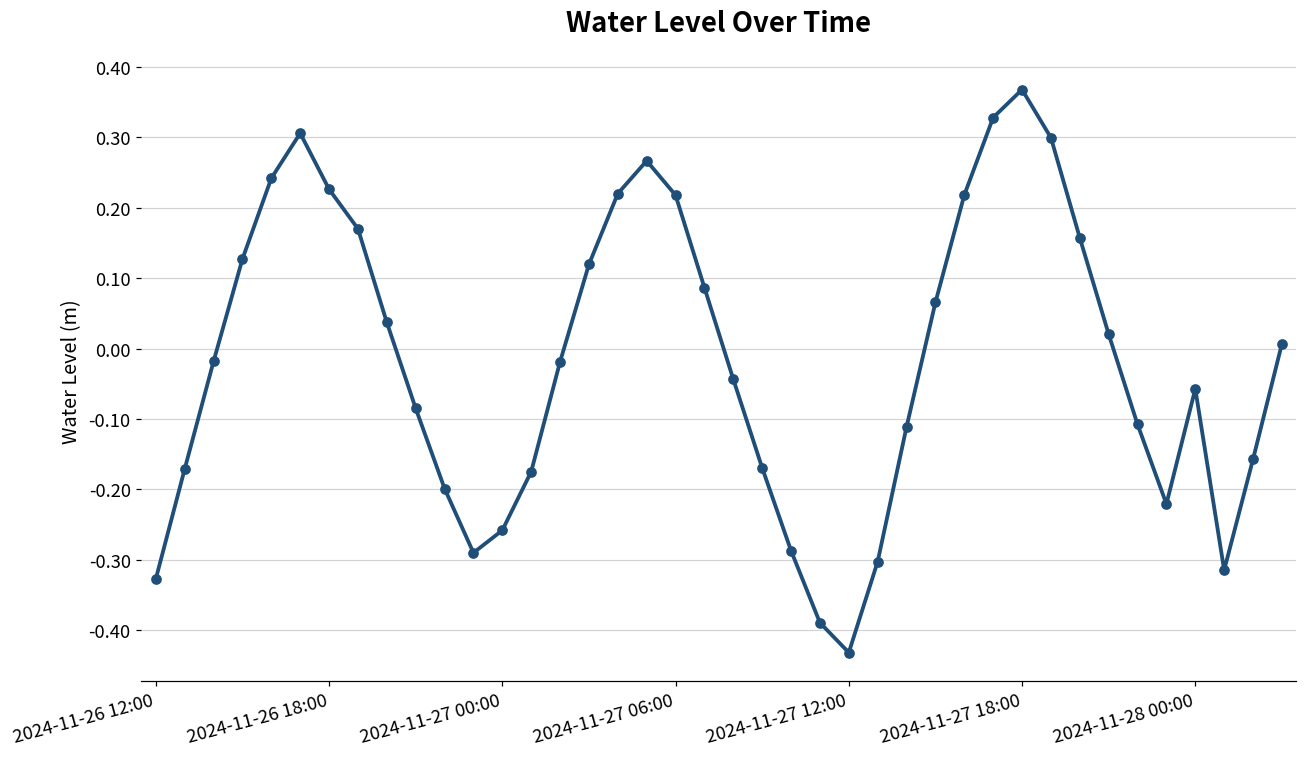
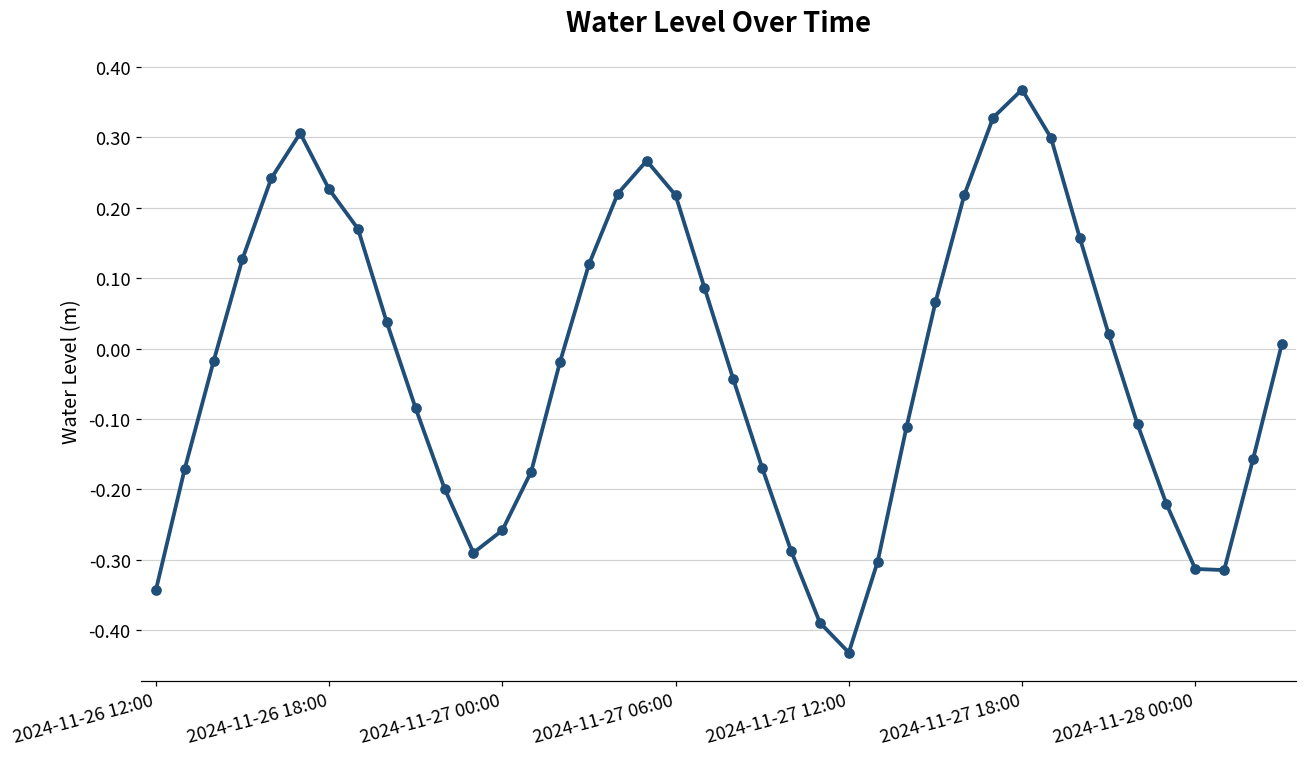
  {
-   "2024-11-26 12:00": -0.33,
+   "2024-11-26 12:00": -0.34,
    "2024-11-26 18:00": 0.23,
    "2024-11-27 00:00": -0.26,
    "2024-11-27 06:00": 0.22,
    "2024-11-27 12:00": -0.43,
    "2024-11-27 18:00": 0.37,
-   "2024-11-28 00:00": -0.06
+   "2024-11-28 00:00": -0.31
  }
